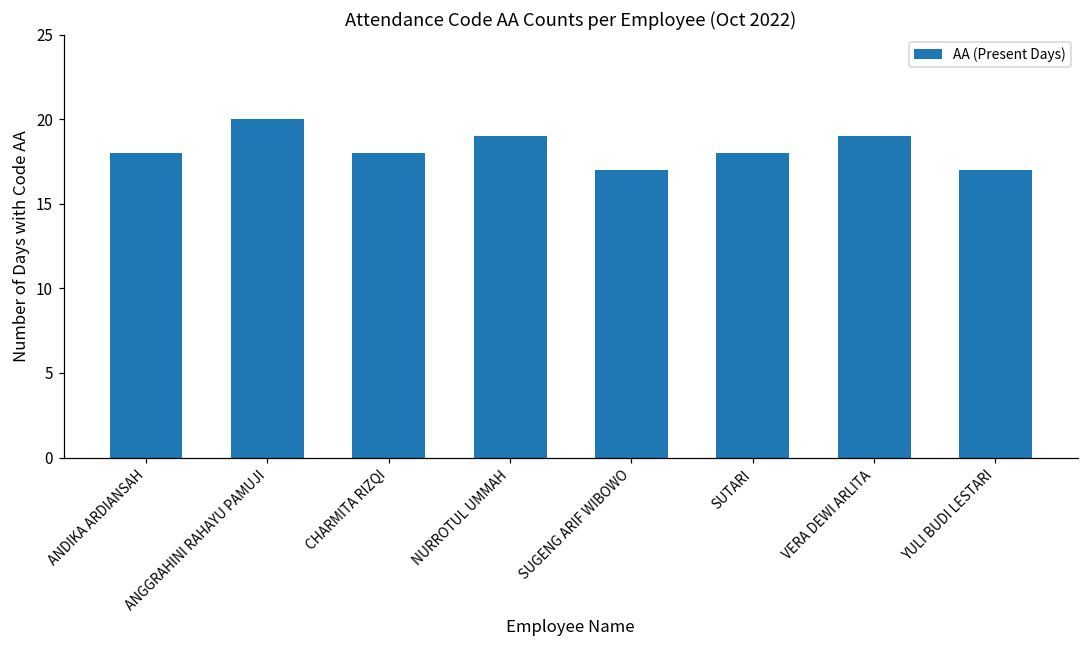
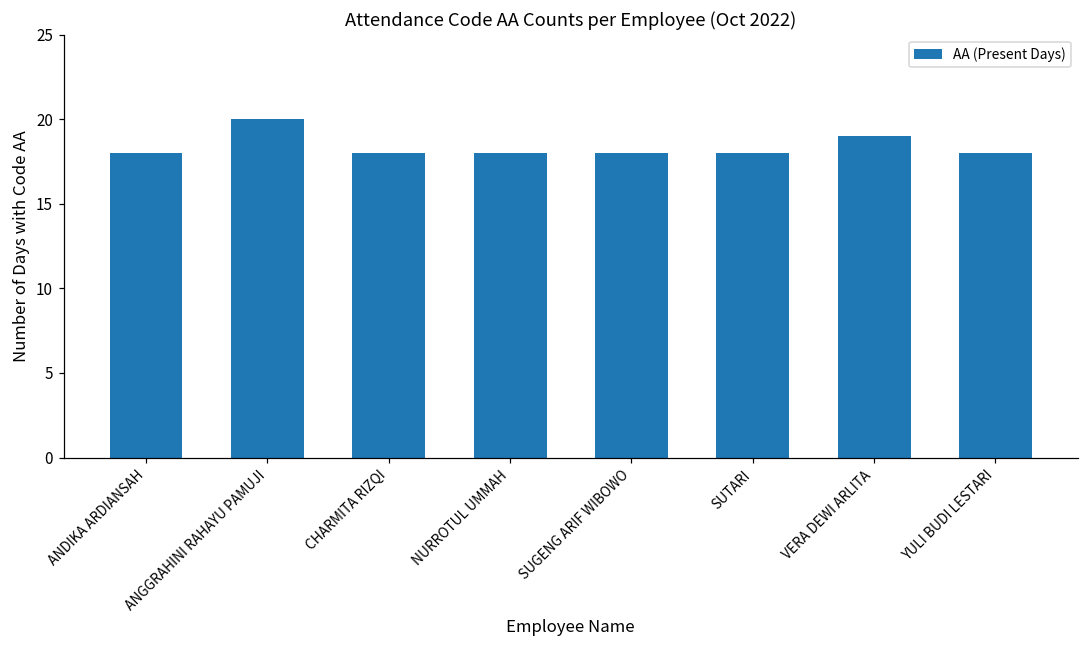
  {
    "ANDIKA ARDIANSAH": 18,
    "ANGGRAHINI RAHAYU PAMUJI": 20,
    "CHARMITA RIZQI": 18,
-   "NURROTUL UMMAH": 19,
-   "SUGENG ARIF WIBOWO": 17,
+   "NURROTUL UMMAH": 18,
+   "SUGENG ARIF WIBOWO": 18,
    "SUTARI": 18,
    "VERA DEWI ARLITA": 19,
-   "YULI BUDI LESTARI": 17
+   "YULI BUDI LESTARI": 18
  }
